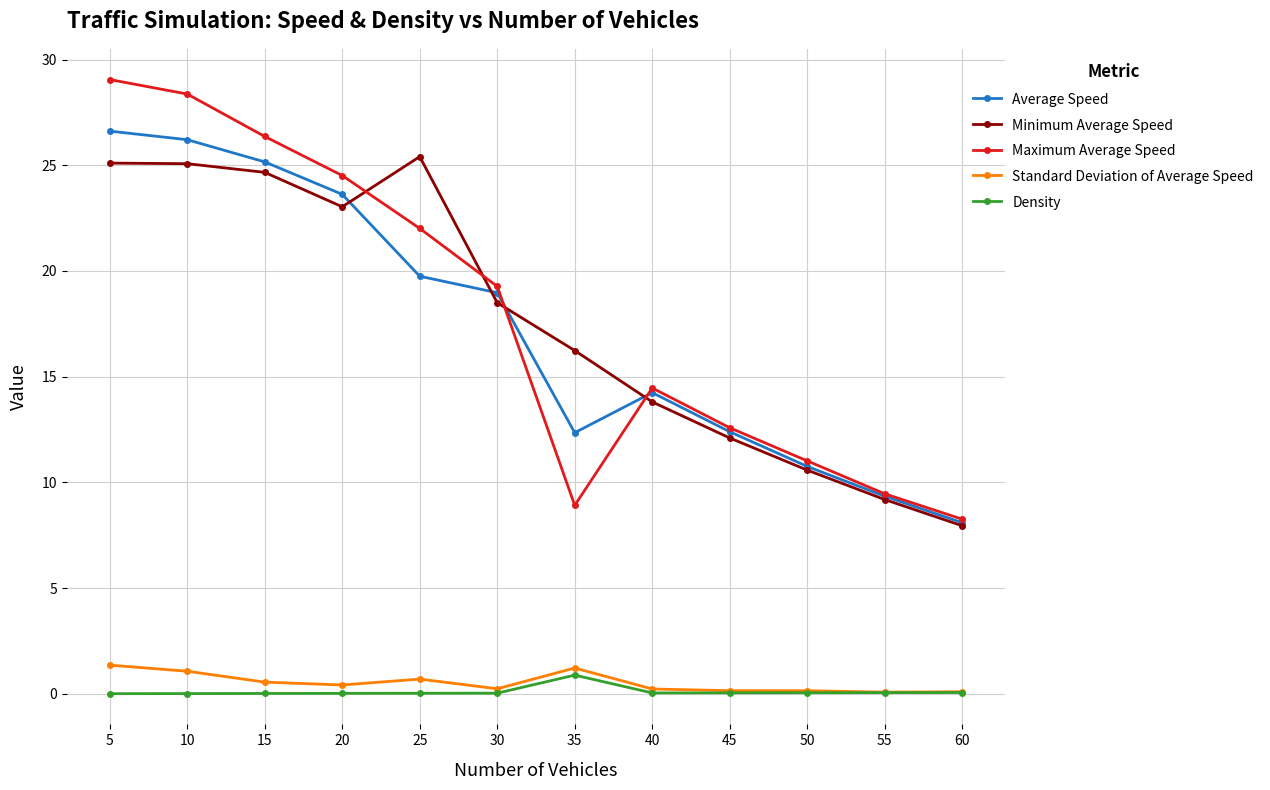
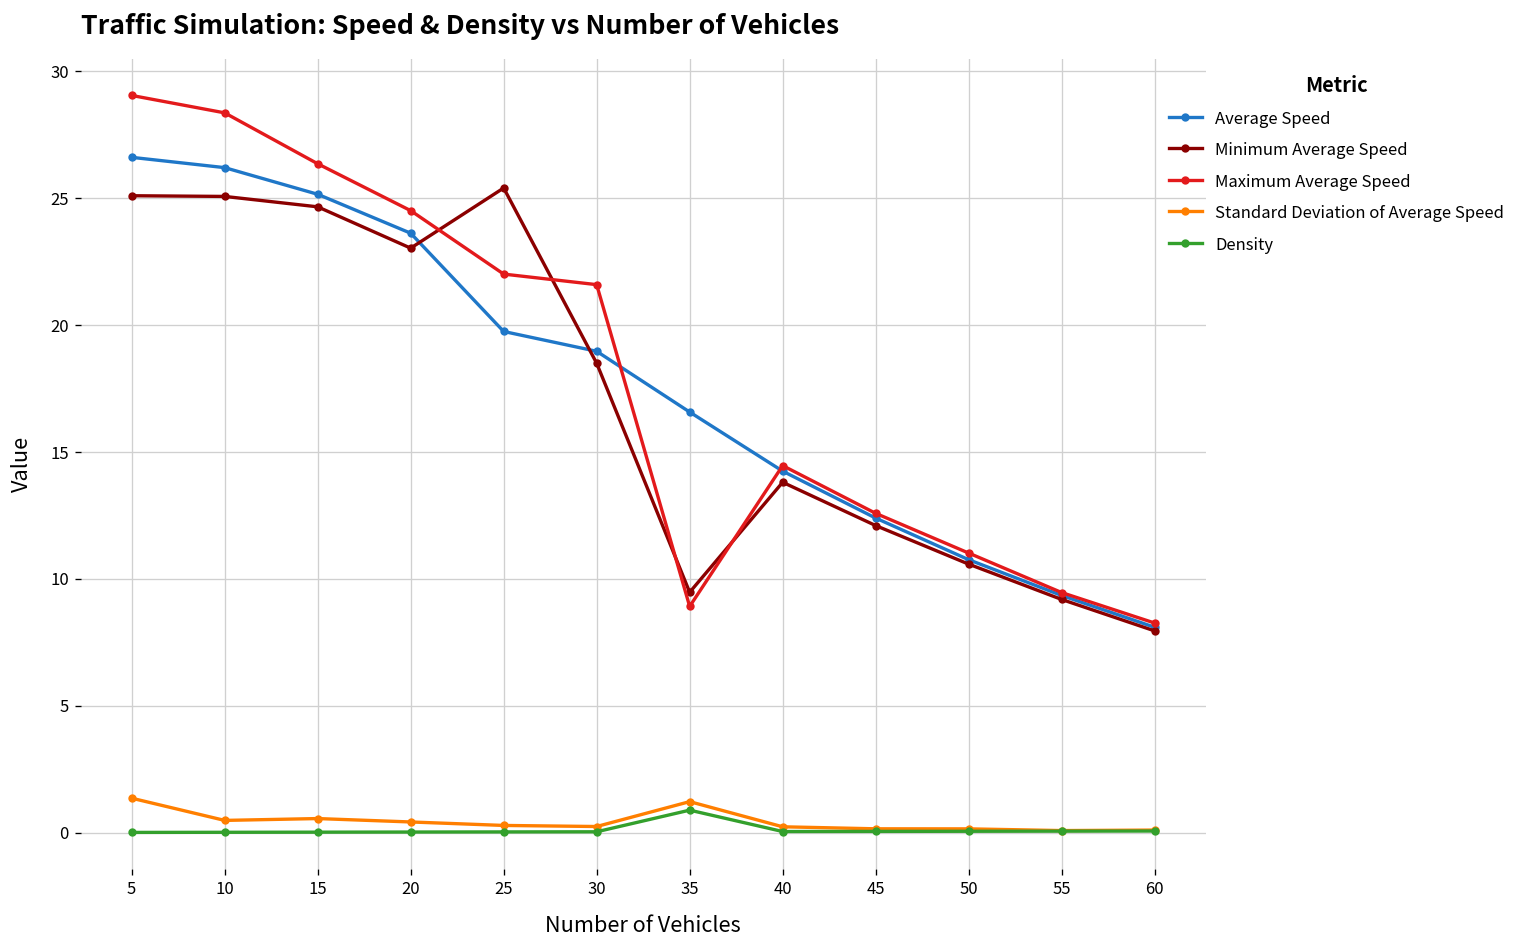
  {
    "Average Speed": {
      "5": 26.6,
      "10": 26.2,
      "15": 25.2,
      "20": 23.6,
      "25": 19.8,
      "30": 19.0,
-     "35": 12.4,
+     "35": 16.6,
      "40": 14.2,
      "45": 12.4,
      "50": 10.8,
      "60": 8.1
    },
    "Minimum Average Speed": {
      "5": 25.1,
      "10": 25.1,
      "15": 24.7,
      "20": 23.0,
      "25": 25.4,
      "30": 18.5,
-     "35": 16.2,
+     "35": 9.5,
      "40": 13.8,
      "45": 12.1,
      "50": 10.6,
      "55": 9.2,
      "60": 7.9
    },
    "Maximum Average Speed": {
      "5": 29.1,
      "10": 28.4,
      "15": 26.4,
      "20": 24.5,
      "25": 22.0,
-     "30": 19.3,
+     "30": 21.6,
      "35": 8.9,
      "40": 14.5,
      "45": 12.6,
      "50": 11.0,
      "60": 8.3
    },
    "Standard Deviation of Average Speed": {
      "5": 1.4,
-     "10": 1.1,
+     "10": 0.5,
      "15": 0.6,
      "20": 0.4,
-     "25": 0.7,
+     "25": 0.3,
      "30": 0.2,
      "35": 1.2,
      "40": 0.2
    },
    "Density": {
      "5": 0.0,
      "10": 0.0,
      "15": 0.0,
      "20": 0.0,
      "25": 0.0,
      "30": 0.0,
      "35": 0.9,
      "40": 0.0
    }
  }
